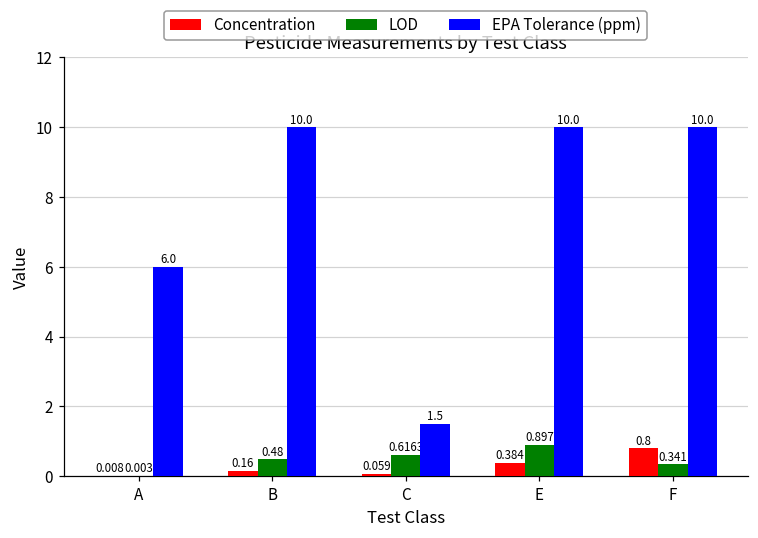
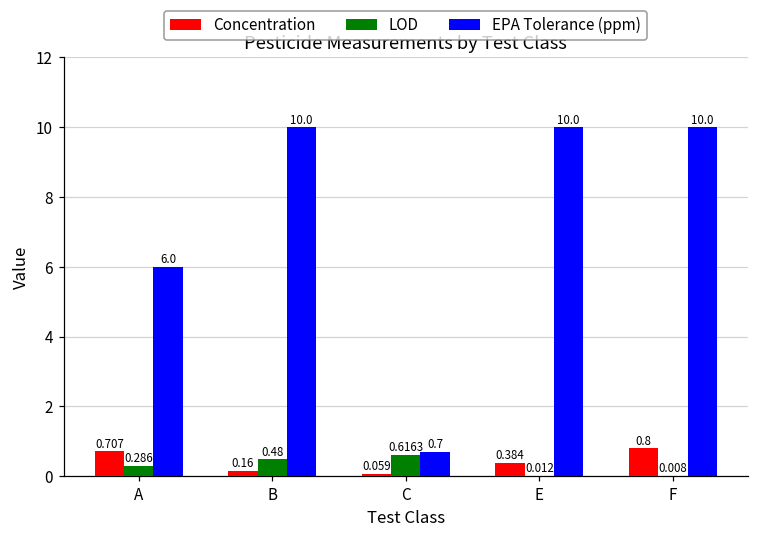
  {
    "Concentration": {
-     "A": 0.008,
+     "A": 0.707,
      "B": 0.16,
      "C": 0.059,
      "E": 0.384,
      "F": 0.8
    },
    "LOD": {
-     "A": 0.003,
+     "A": 0.286,
      "B": 0.48,
      "C": 0.6163,
-     "E": 0.897,
-     "F": 0.341
+     "E": 0.012,
+     "F": 0.008
    },
    "EPA Tolerance (ppm)": {
      "A": 6.0,
      "B": 10.0,
-     "C": 1.5,
+     "C": 0.7,
      "E": 10.0,
      "F": 10.0
    }
  }
